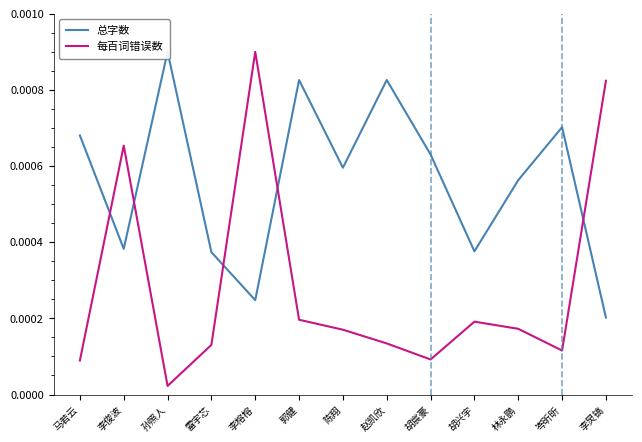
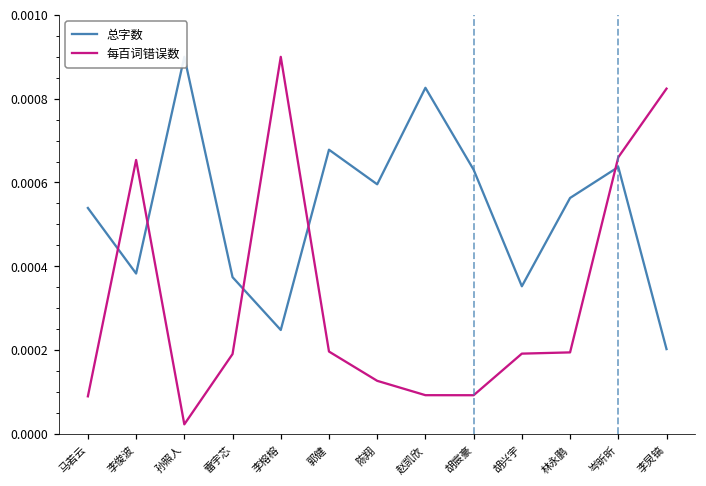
  {
    "总字数": {
-     "马若云": 0.00068,
+     "马若云": 0.00054,
      "李俊波": 0.00038,
      "雷宇芯": 0.00037,
      "李榕榕": 0.00025,
-     "郭健": 0.00083,
+     "郭健": 0.00068,
      "陈翔": 0.00060,
      "赵凯欣": 0.00083,
      "胡宸豪": 0.00063,
-     "胡兴宇": 0.00038,
+     "胡兴宇": 0.00035,
      "林永鹏": 0.00056,
-     "岑昕昕": 0.00070,
+     "岑昕昕": 0.00064,
      "李炅镐": 0.00020
    },
    "每百词错误数": {
      "马若云": 0.00009,
      "李俊波": 0.00065,
      "孙照人": 0.00002,
-     "雷宇芯": 0.00013,
+     "雷宇芯": 0.00019,
      "李榕榕": 0.00090,
      "郭健": 0.00020,
-     "陈翔": 0.00017,
-     "赵凯欣": 0.00013,
+     "陈翔": 0.00013,
+     "赵凯欣": 0.00009,
      "胡宸豪": 0.00009,
      "胡兴宇": 0.00019,
-     "林永鹏": 0.00017,
-     "岑昕昕": 0.00012,
+     "林永鹏": 0.00019,
+     "岑昕昕": 0.00066,
      "李炅镐": 0.00082
    }
  }
